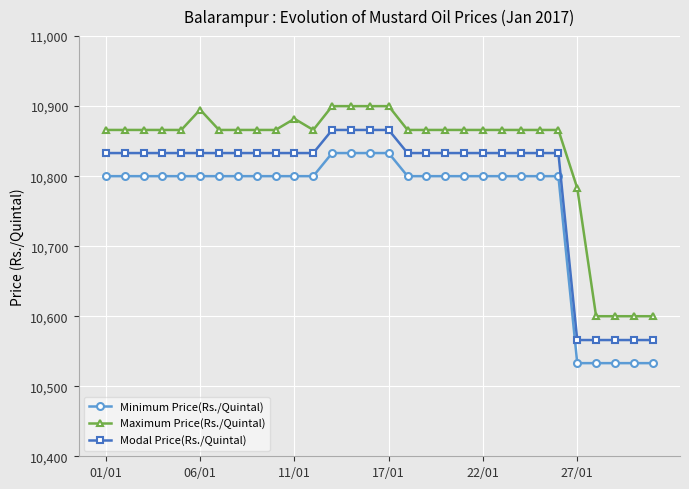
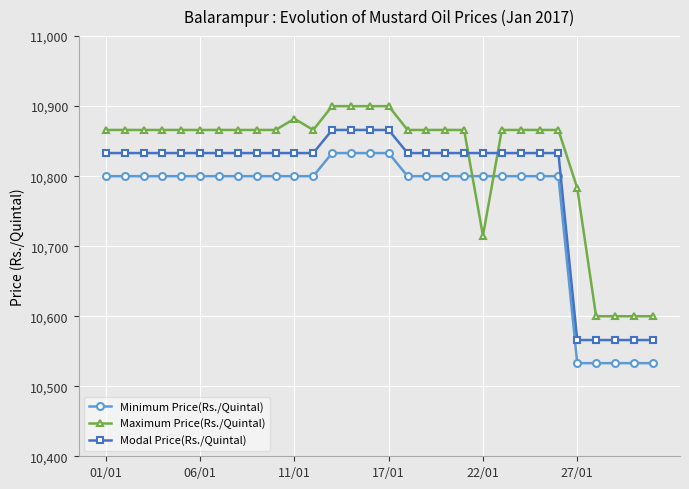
  {
    "Maximum Price(Rs./Quintal)": {
      "01/01": "10,870",
-     "06/01": "10,900",
+     "06/01": "10,870",
      "11/01": "10,880",
      "17/01": "10,900",
-     "22/01": "10,870",
+     "22/01": "10,720",
      "27/01": "10,780"
    }
  }
